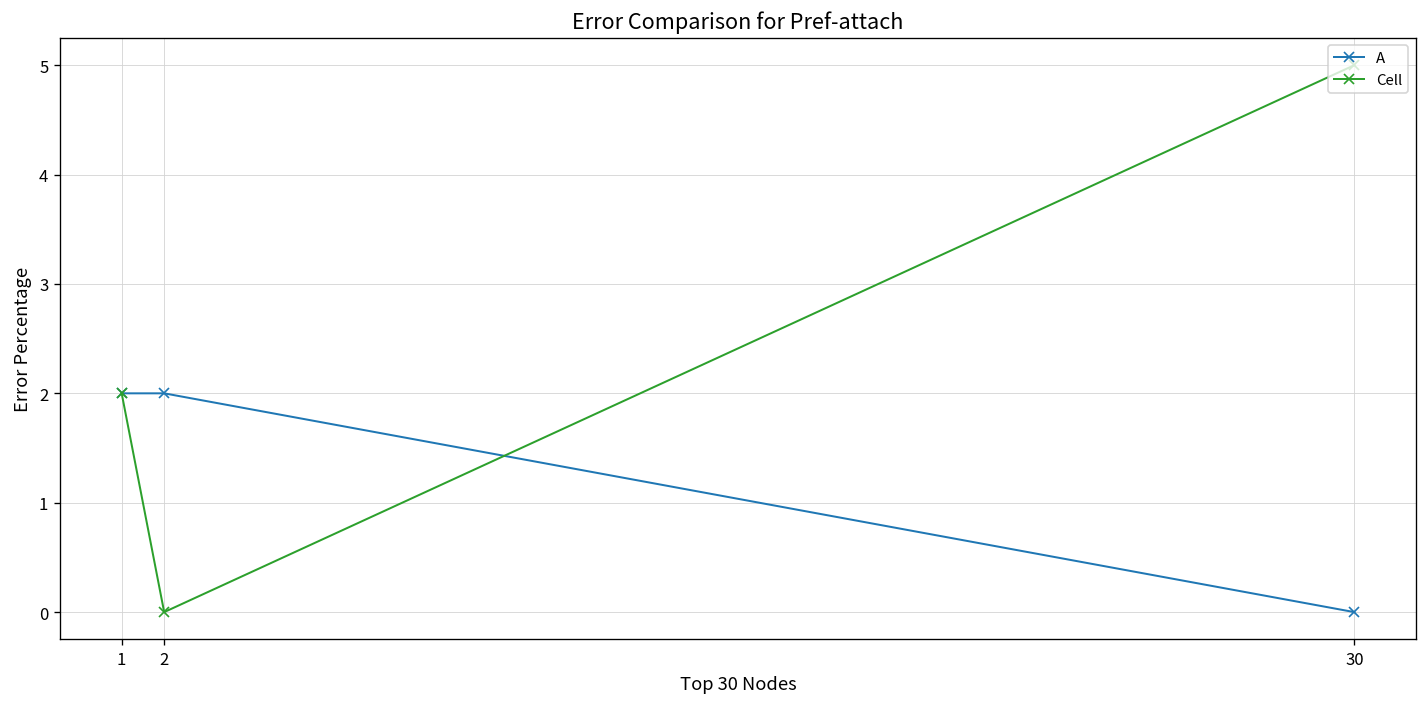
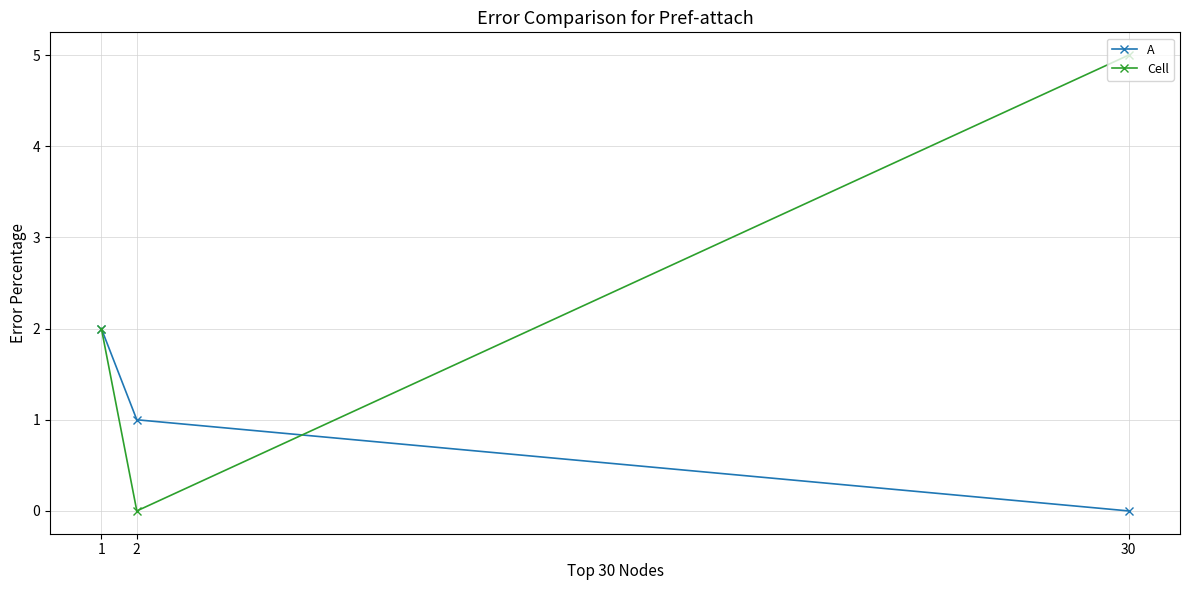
  {
    "A": {
-     "2": 2,
+     "2": 1,
      "30": 0
    },
    "Cell": {
      "2": 0
    }
  }
